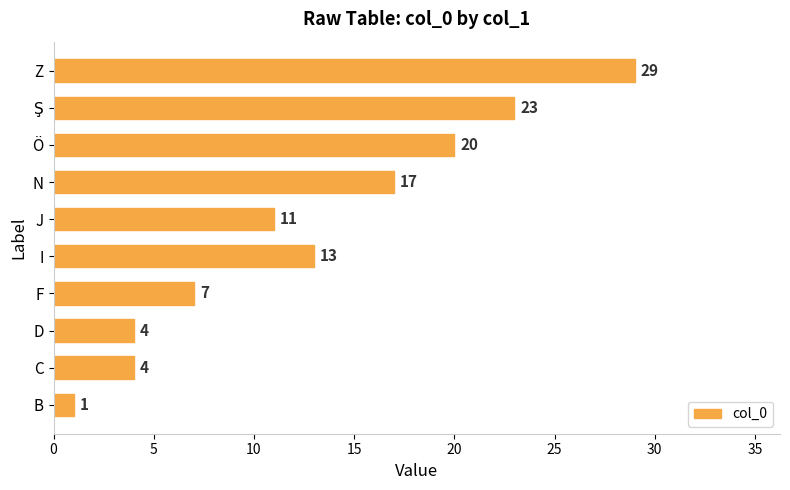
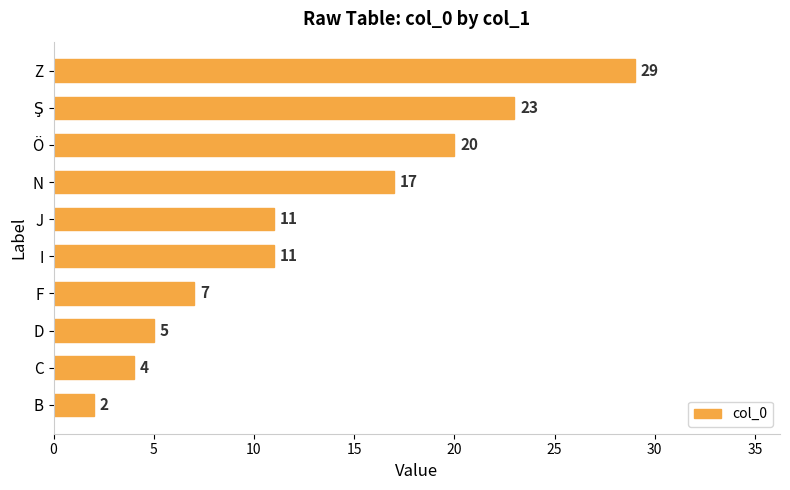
  {
    "Z": 29,
    "Ş": 23,
    "Ö": 20,
    "N": 17,
    "J": 11,
-   "I": 13,
+   "I": 11,
    "F": 7,
-   "D": 4,
+   "D": 5,
    "C": 4,
-   "B": 1
+   "B": 2
  }
